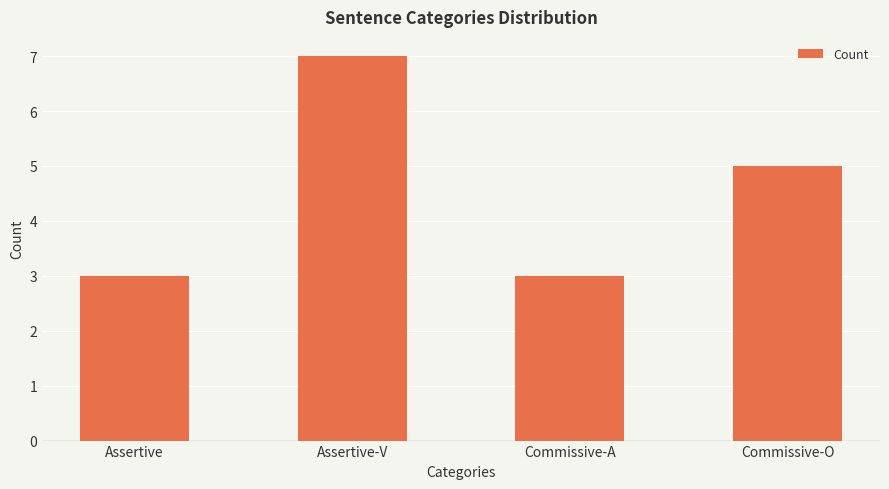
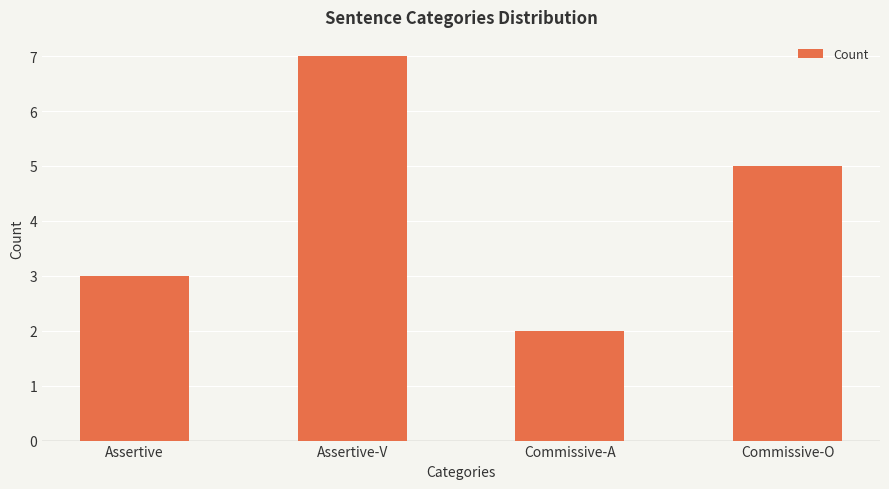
  {
    "Assertive": 3,
    "Assertive-V": 7,
-   "Commissive-A": 3,
+   "Commissive-A": 2,
    "Commissive-O": 5
  }
